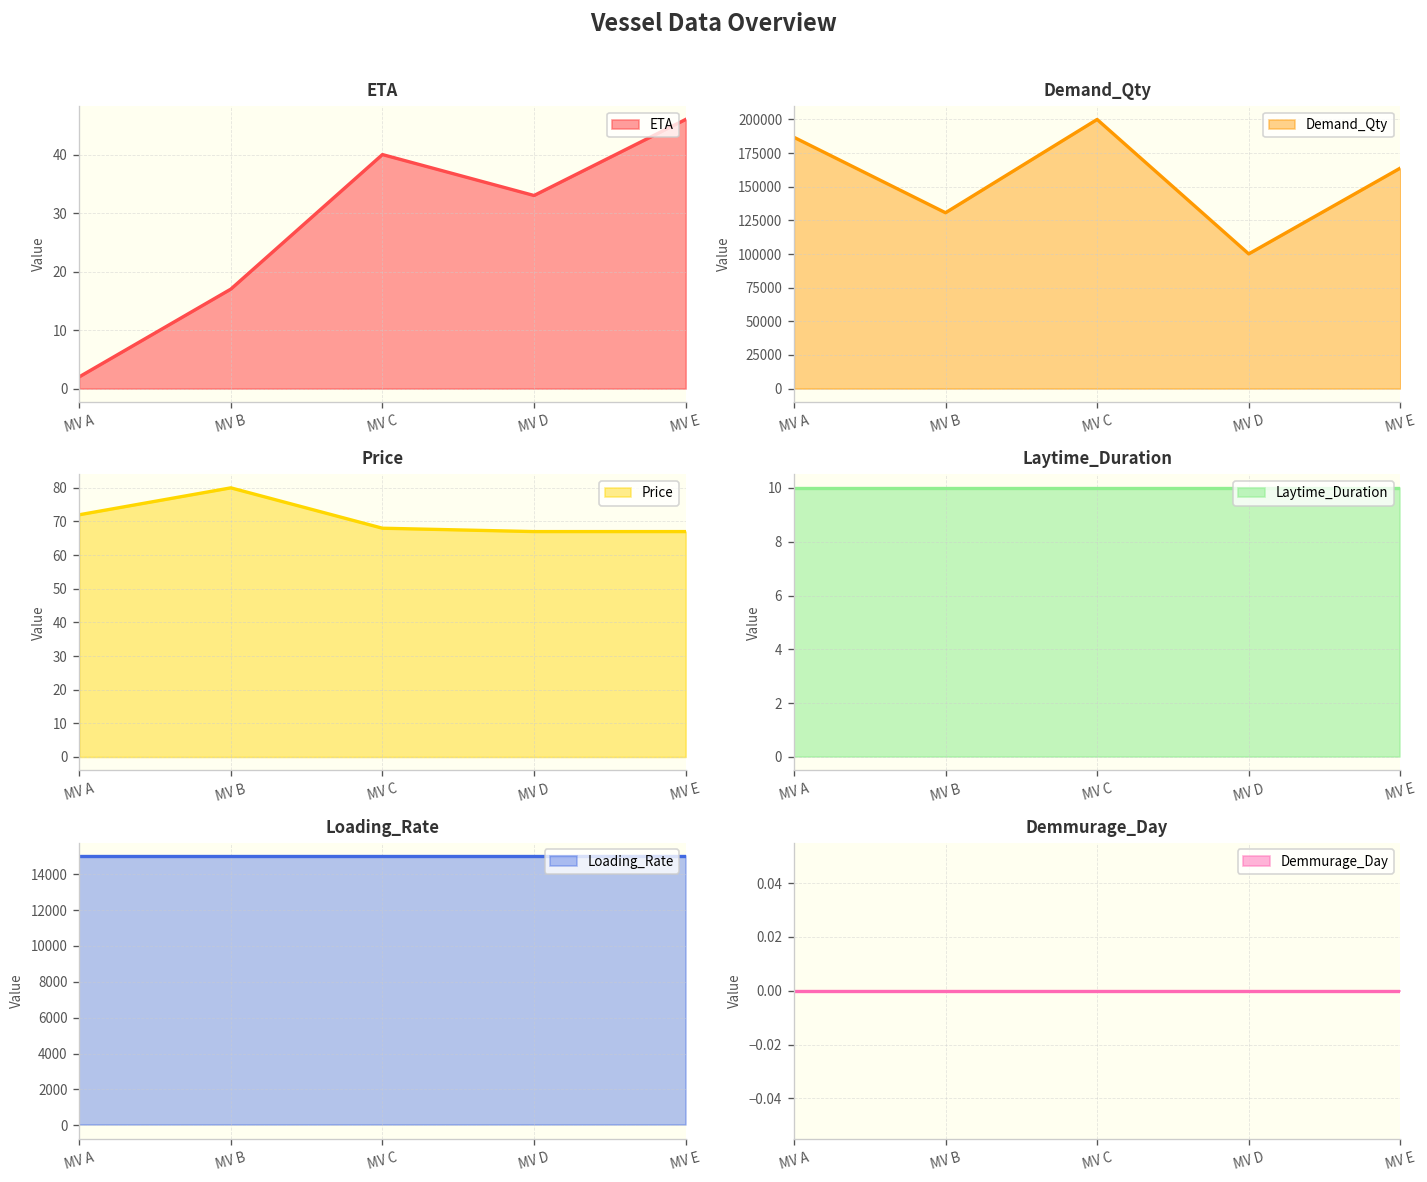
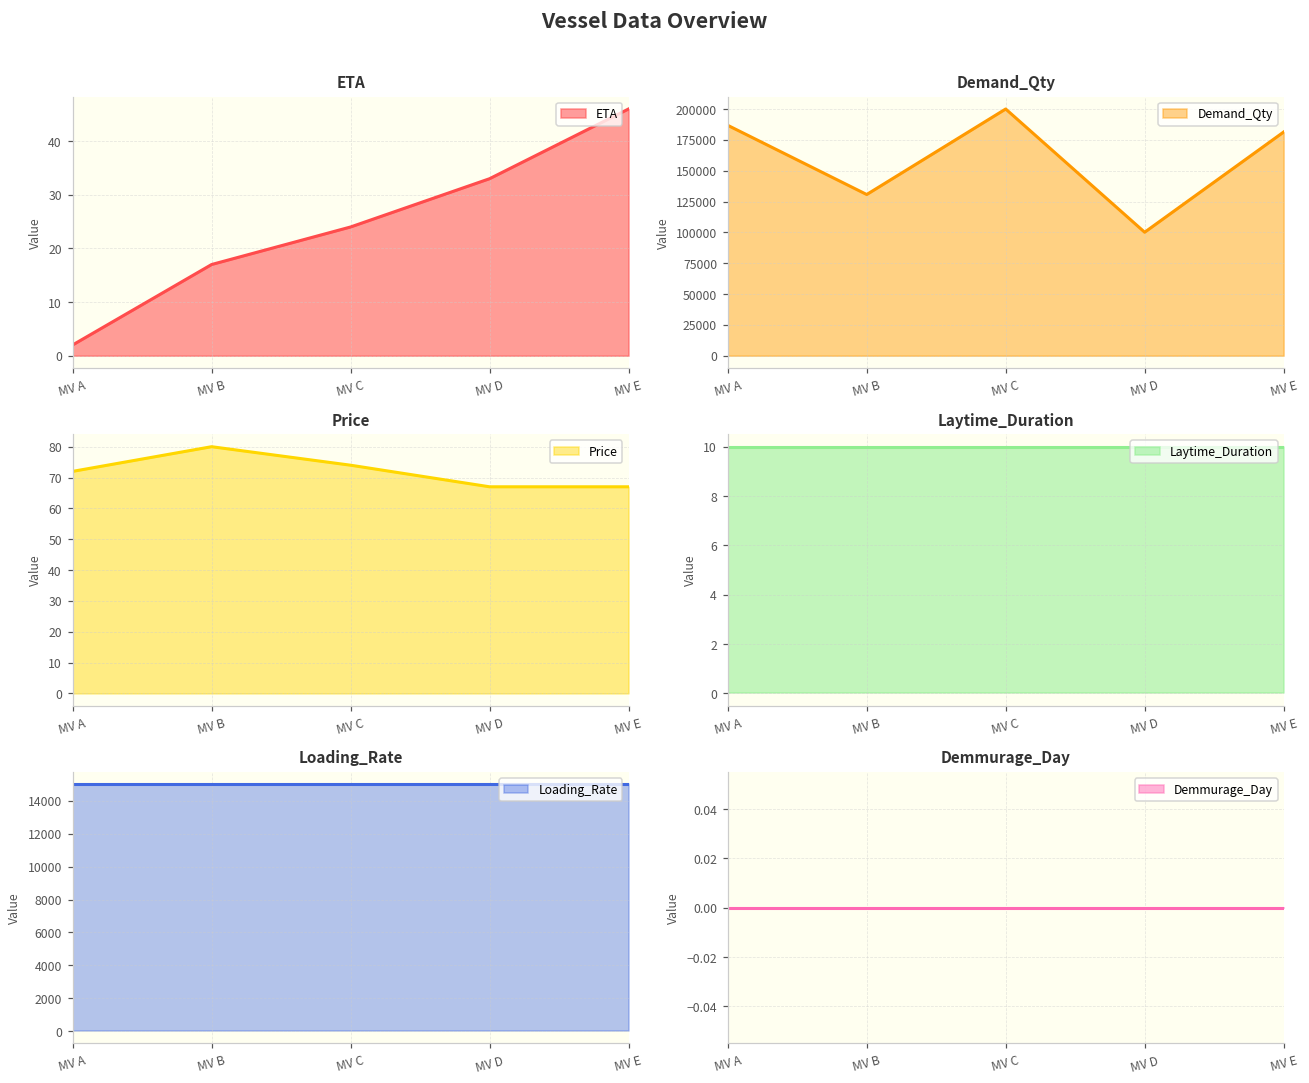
  {
    "ETA": {
      "MV A": 2,
      "MV B": 17,
-     "MV C": 40,
+     "MV C": 24,
      "MV D": 33,
      "MV E": 46
    },
    "Demand_Qty": {
      "MV A": 187000,
      "MV B": 131000,
      "MV C": 200000,
      "MV D": 100000,
-     "MV E": 164000
+     "MV E": 181000
    },
    "Price": {
      "MV A": 72,
      "MV B": 80,
-     "MV C": 68,
+     "MV C": 74,
      "MV D": 67,
      "MV E": 67
    },
    "Laytime_Duration": {
      "MV A": 10.0,
      "MV B": 10.0,
      "MV C": 10.0,
      "MV E": 10.0
    },
    "Loading_Rate": {
      "MV A": 15000,
      "MV B": 15000,
      "MV C": 15000,
      "MV D": 15000,
      "MV E": 15000
    },
    "Demmurage_Day": {
      "MV A": 0.000,
      "MV B": 0.000,
      "MV C": 0.000,
      "MV D": 0.000,
      "MV E": 0.000
    }
  }
